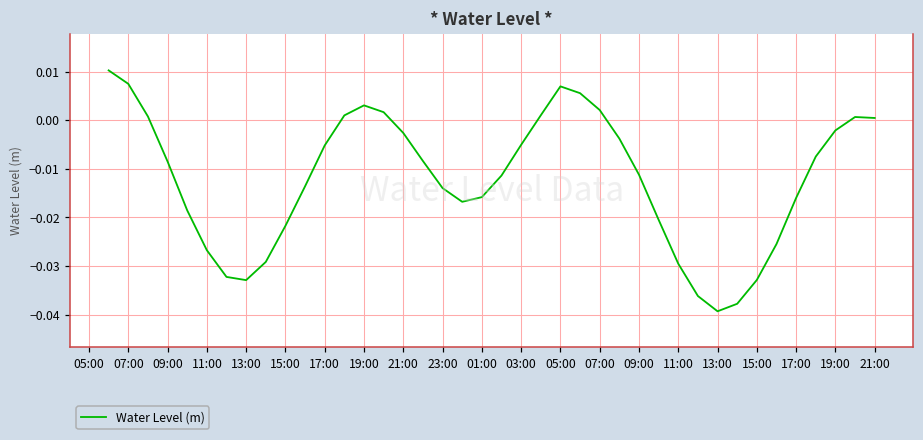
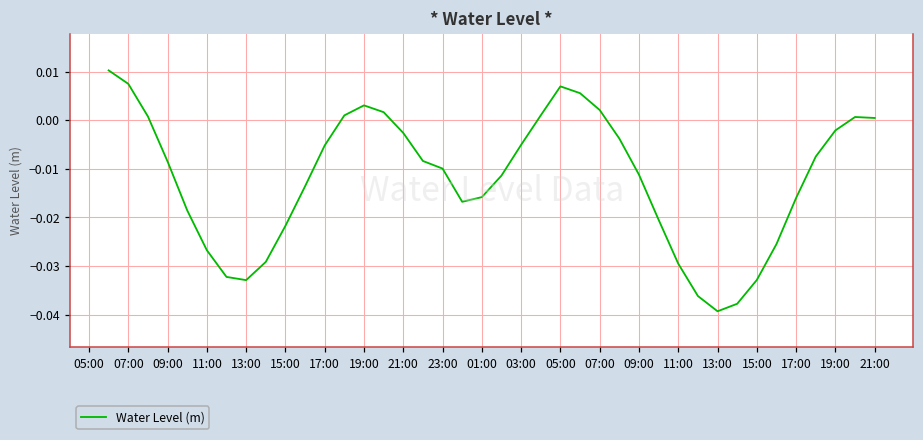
  {
-   "23:00": -0.014,
+   "23:00": -0.010,
    "01:00": -0.016,
    "03:00": -0.005,
    "05:00": 0.007
  }
